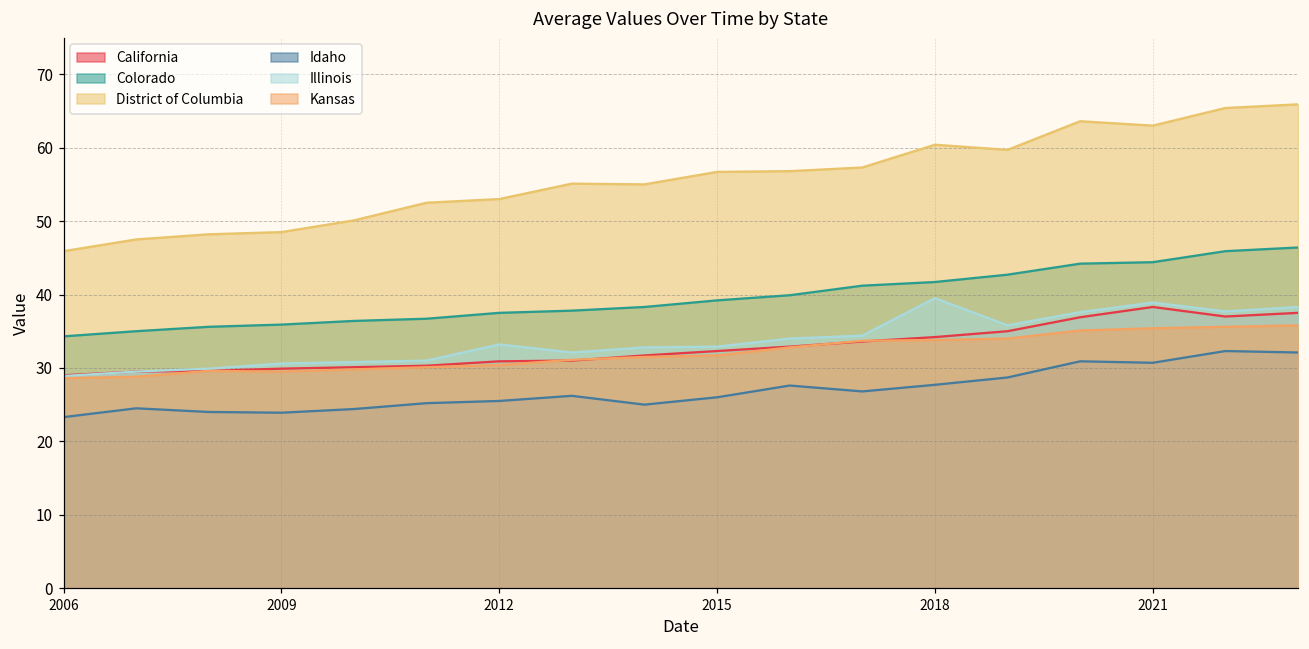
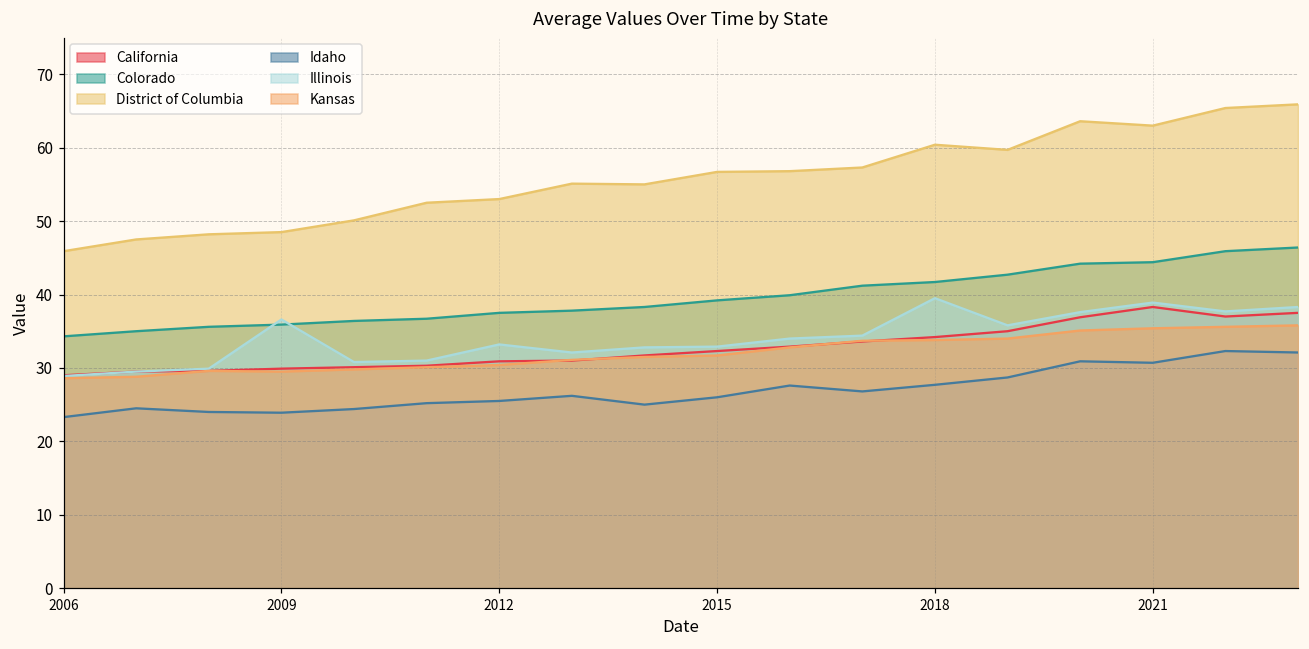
  {
    "California": {
      "2009": 30,
      "2012": 31,
      "2015": 32,
      "2018": 34,
      "2021": 38
    },
    "Illinois": {
-     "2009": 31,
+     "2009": 37,
      "2012": 33,
      "2015": 33,
      "2018": 40,
      "2021": 39
    }
  }
